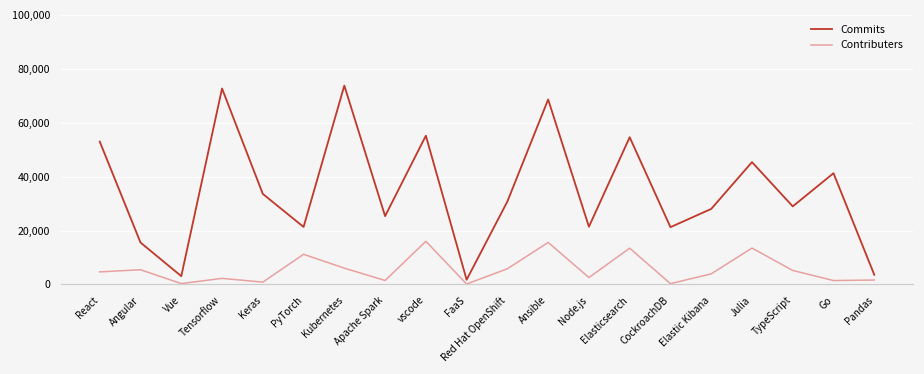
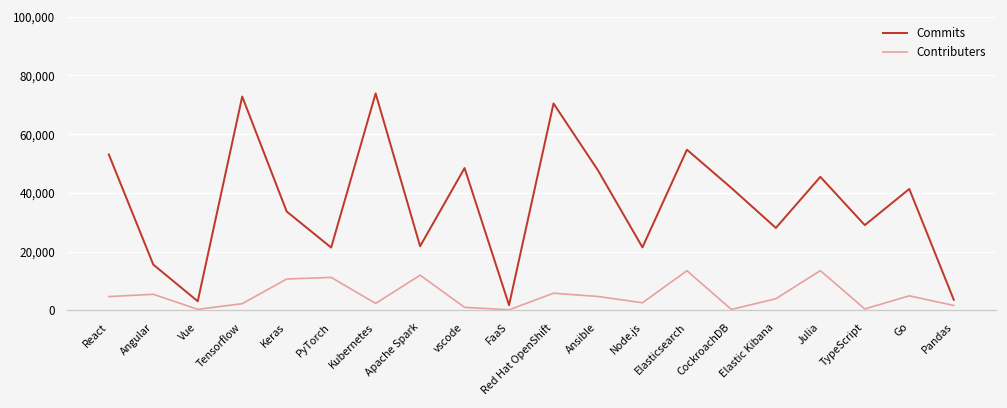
  {
    "Commits": {
      "React": "53,000",
      "Angular": "16,000",
      "Vue": "3,000",
      "Tensorflow": "73,000",
      "Keras": "34,000",
      "PyTorch": "21,000",
      "Kubernetes": "74,000",
-     "Apache Spark": "25,000",
-     "vscode": "55,000",
+     "Apache Spark": "22,000",
+     "vscode": "48,000",
      "FaaS": "2,000",
-     "Red Hat OpenShift": "31,000",
-     "Ansible": "69,000",
+     "Red Hat OpenShift": "70,000",
+     "Ansible": "48,000",
      "Node.js": "21,000",
      "Elasticsearch": "55,000",
-     "CockroachDB": "21,000",
+     "CockroachDB": "42,000",
      "Elastic Kibana": "28,000",
      "Julia": "45,000",
      "TypeScript": "29,000",
      "Go": "41,000",
      "Pandas": "4,000"
    },
    "Contributers": {
      "React": "5,000",
      "Angular": "5,000",
      "Vue": "0",
      "Tensorflow": "2,000",
-     "Keras": "1,000",
+     "Keras": "11,000",
      "PyTorch": "11,000",
-     "Kubernetes": "6,000",
-     "Apache Spark": "1,000",
-     "vscode": "16,000",
+     "Kubernetes": "2,000",
+     "Apache Spark": "12,000",
+     "vscode": "1,000",
      "FaaS": "0",
      "Red Hat OpenShift": "6,000",
-     "Ansible": "16,000",
+     "Ansible": "5,000",
      "Node.js": "3,000",
      "Elasticsearch": "13,000",
      "CockroachDB": "0",
      "Elastic Kibana": "4,000",
      "Julia": "13,000",
-     "TypeScript": "5,000",
-     "Go": "1,000",
+     "TypeScript": "0",
+     "Go": "5,000",
      "Pandas": "2,000"
    }
  }
